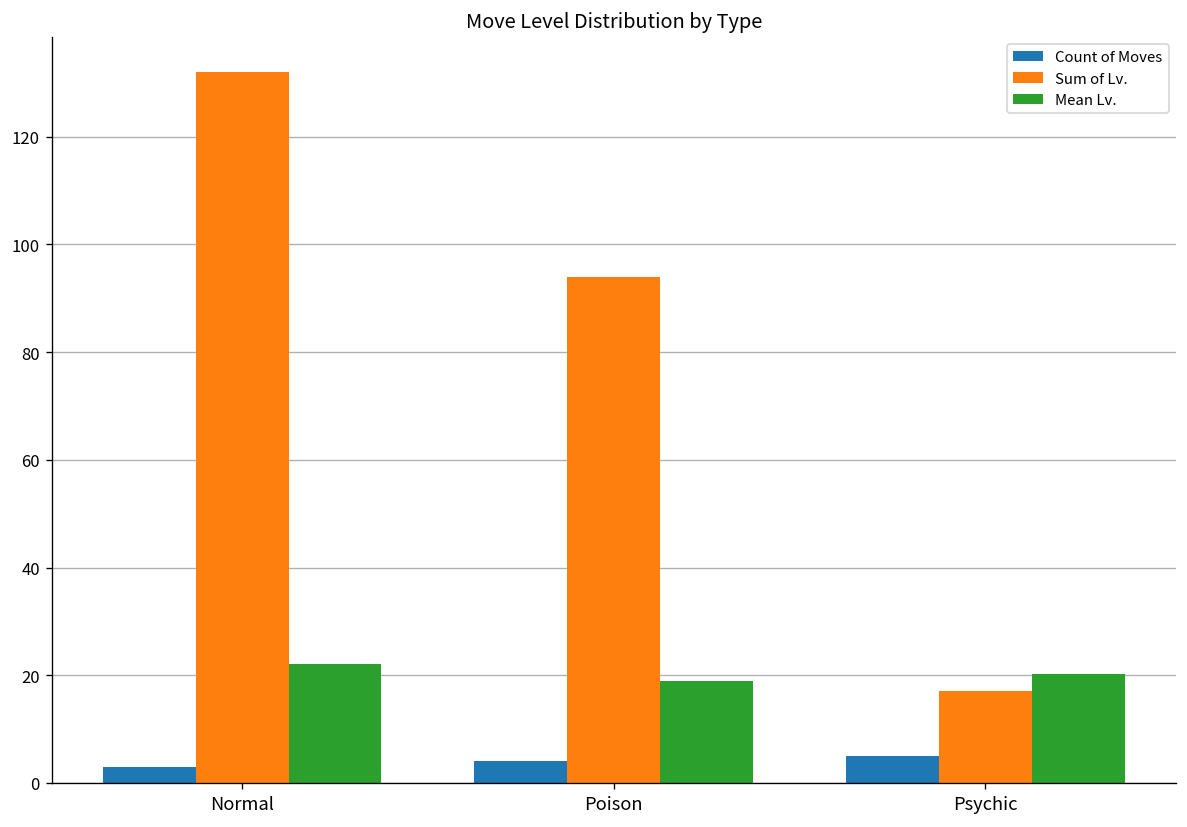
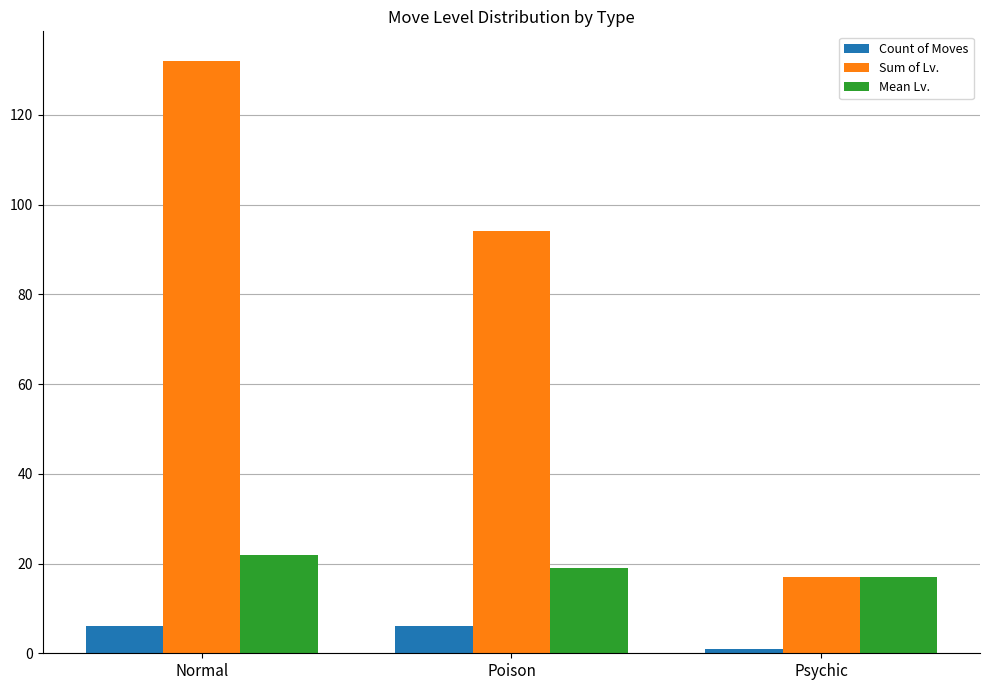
  {
    "Count of Moves": {
-     "Normal": 3,
-     "Poison": 4,
-     "Psychic": 5
+     "Normal": 6,
+     "Poison": 6,
+     "Psychic": 1
    },
    "Sum of Lv.": {
      "Normal": 132,
      "Poison": 94,
      "Psychic": 17
    },
    "Mean Lv.": {
      "Normal": 22,
      "Poison": 19,
-     "Psychic": 20
+     "Psychic": 17
    }
  }
